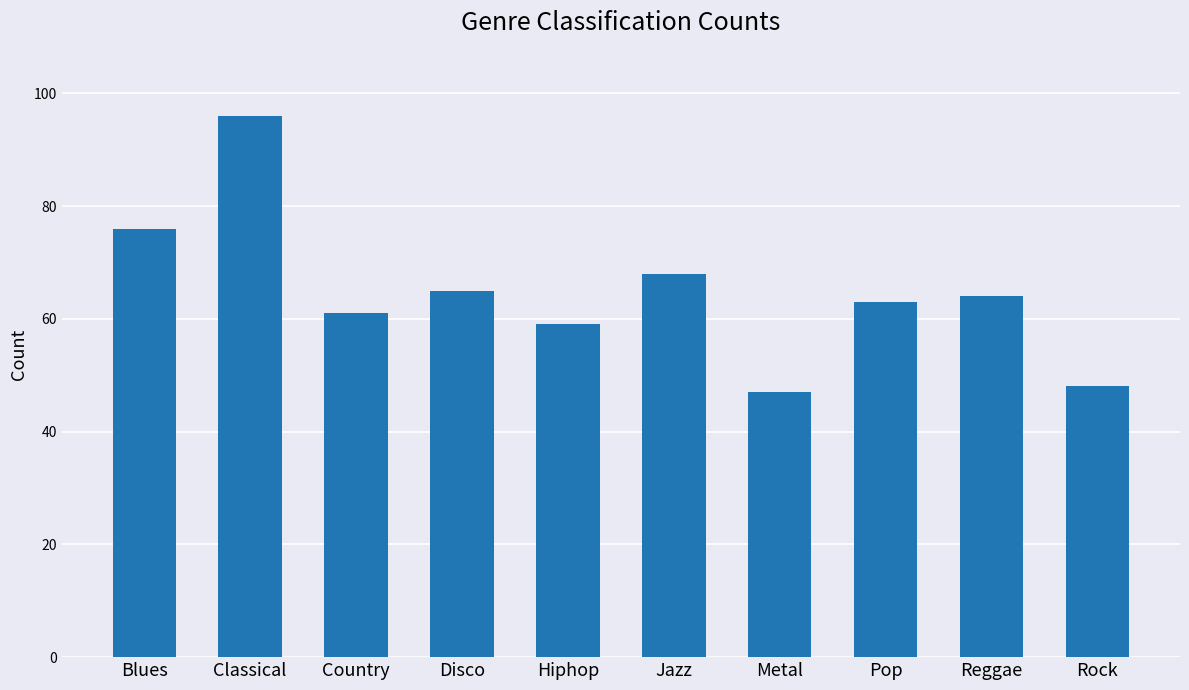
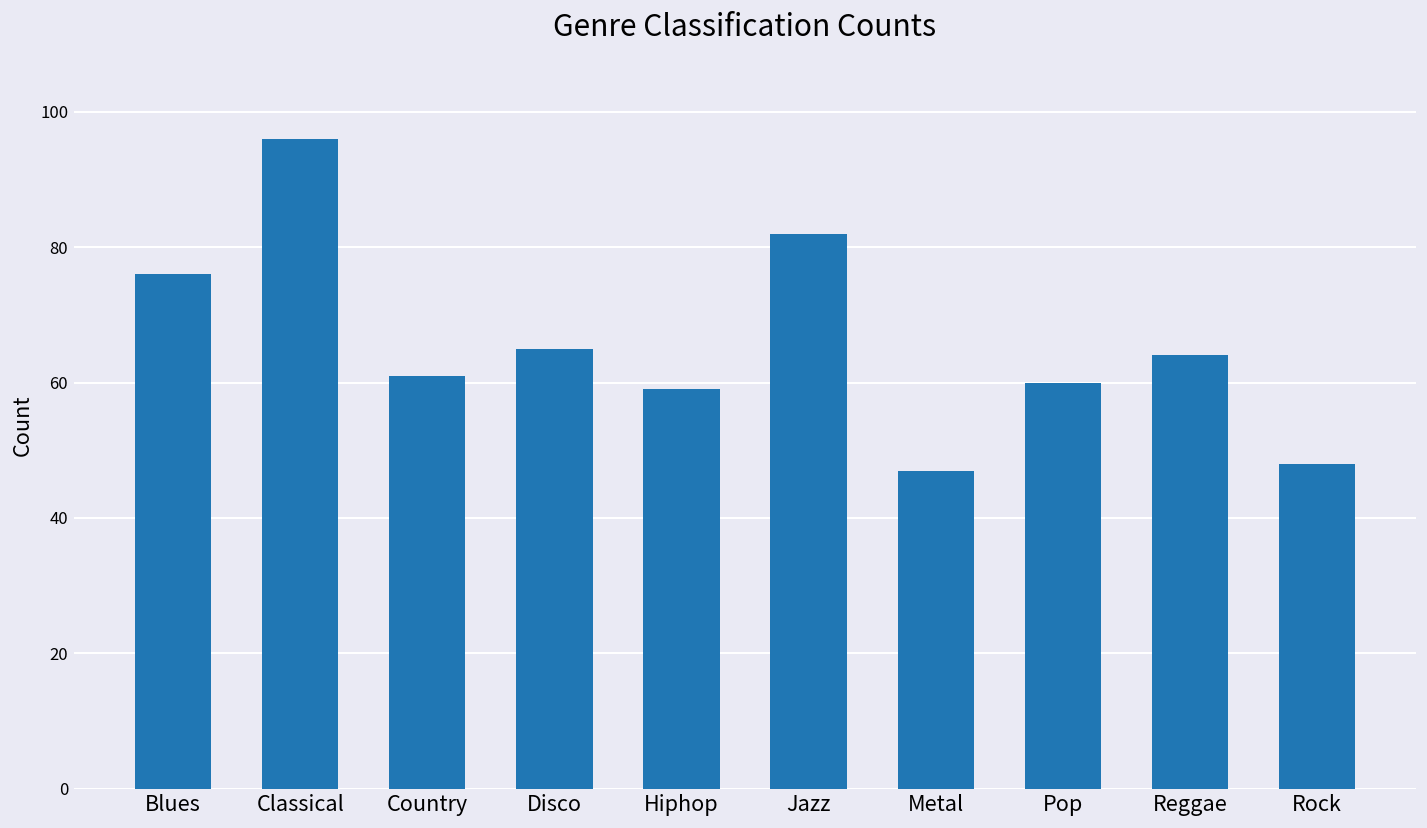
  {
    "Blues": 76,
    "Classical": 96,
    "Country": 61,
    "Disco": 65,
    "Hiphop": 59,
-   "Jazz": 68,
+   "Jazz": 82,
    "Metal": 47,
-   "Pop": 63,
+   "Pop": 60,
    "Reggae": 64,
    "Rock": 48
  }
